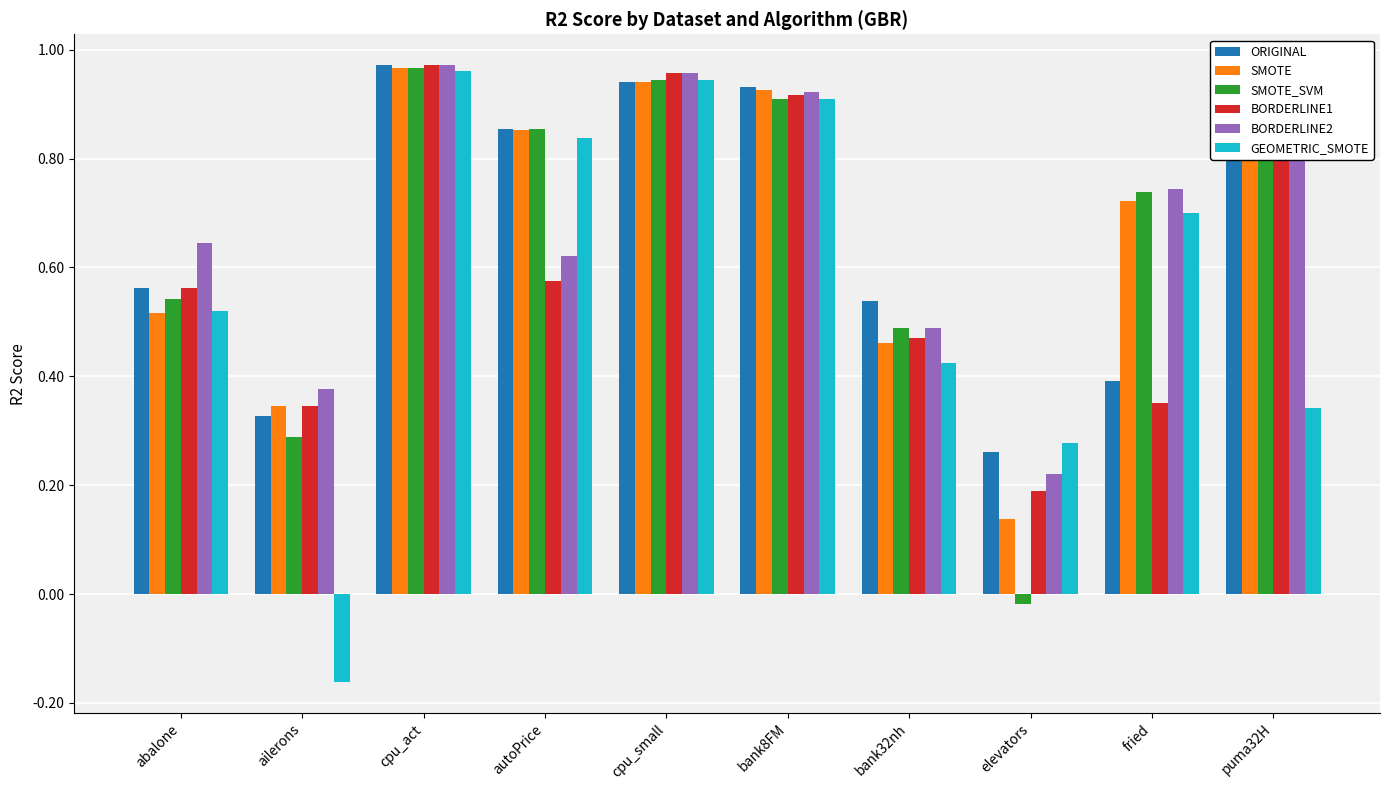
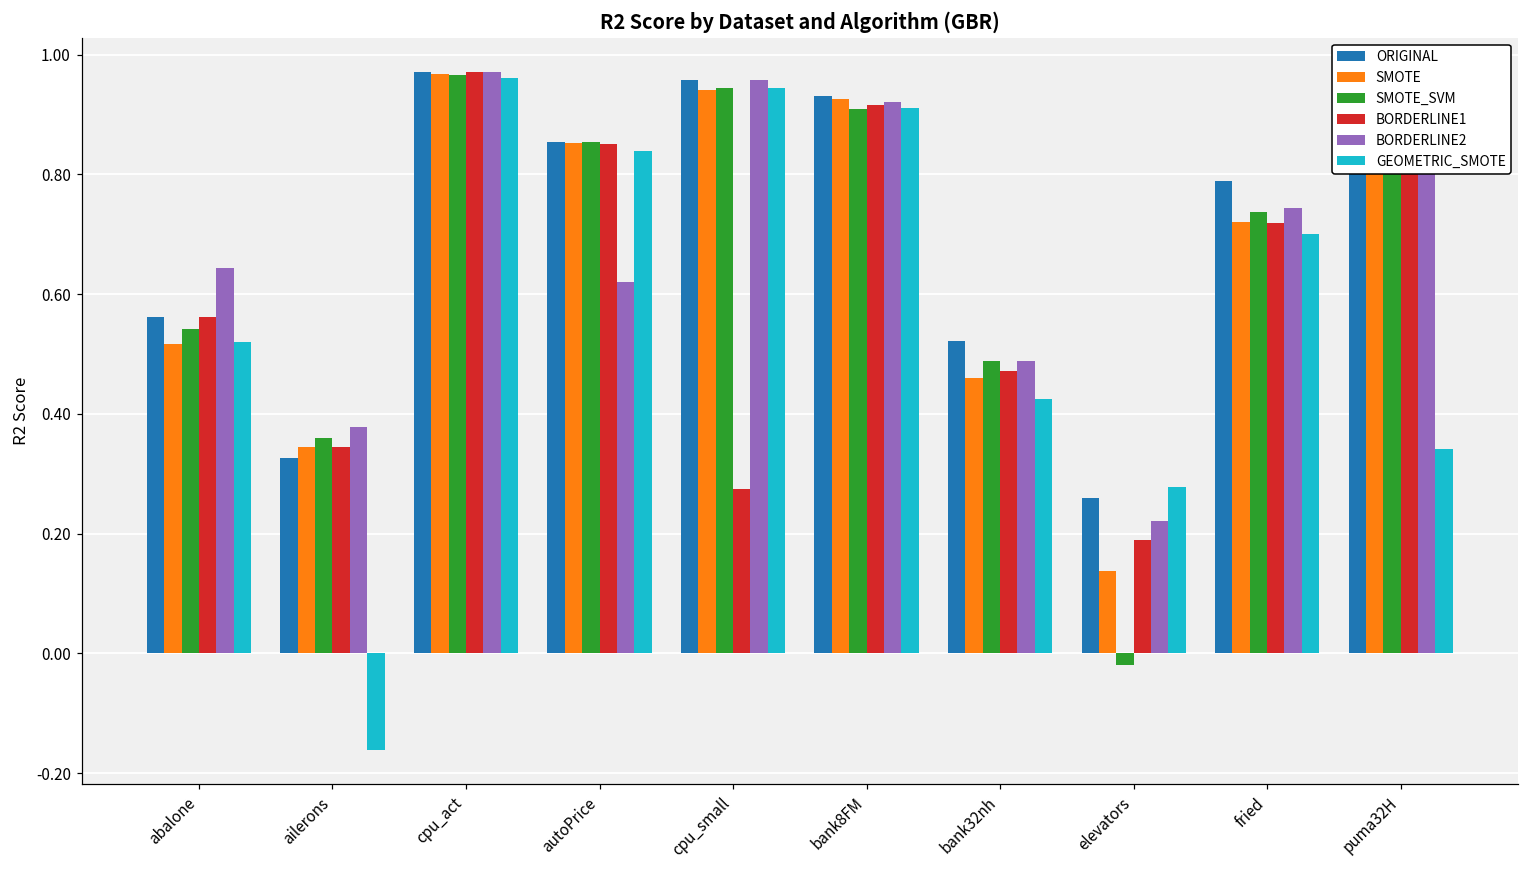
  {
    "ORIGINAL": {
      "abalone": 0.56,
      "ailerons": 0.33,
      "cpu_act": 0.97,
      "autoPrice": 0.85,
-     "cpu_small": 0.94,
+     "cpu_small": 0.96,
      "bank8FM": 0.93,
-     "bank32nh": 0.54,
+     "bank32nh": 0.52,
      "elevators": 0.26,
-     "fried": 0.39
+     "fried": 0.79
    },
    "SMOTE": {
      "abalone": 0.52,
      "ailerons": 0.34,
      "cpu_act": 0.97,
      "autoPrice": 0.85,
      "cpu_small": 0.94,
      "bank8FM": 0.93,
      "bank32nh": 0.46,
      "elevators": 0.14,
      "fried": 0.72
    },
    "SMOTE_SVM": {
      "abalone": 0.54,
-     "ailerons": 0.29,
+     "ailerons": 0.36,
      "cpu_act": 0.97,
      "autoPrice": 0.85,
      "cpu_small": 0.94,
      "bank8FM": 0.91,
      "bank32nh": 0.49,
      "elevators": -0.02,
      "fried": 0.74
    },
    "BORDERLINE1": {
      "abalone": 0.56,
      "ailerons": 0.35,
      "cpu_act": 0.97,
-     "autoPrice": 0.58,
-     "cpu_small": 0.96,
+     "autoPrice": 0.85,
+     "cpu_small": 0.28,
      "bank8FM": 0.92,
      "bank32nh": 0.47,
      "elevators": 0.19,
-     "fried": 0.35
+     "fried": 0.72
    },
    "BORDERLINE2": {
      "abalone": 0.64,
      "ailerons": 0.38,
      "cpu_act": 0.97,
      "autoPrice": 0.62,
      "cpu_small": 0.96,
      "bank8FM": 0.92,
      "bank32nh": 0.49,
      "elevators": 0.22,
      "fried": 0.74
    },
    "GEOMETRIC_SMOTE": {
      "abalone": 0.52,
      "ailerons": -0.16,
      "cpu_act": 0.96,
      "autoPrice": 0.84,
      "cpu_small": 0.94,
      "bank8FM": 0.91,
      "bank32nh": 0.42,
      "elevators": 0.28,
      "fried": 0.70,
      "puma32H": 0.34
    }
  }
